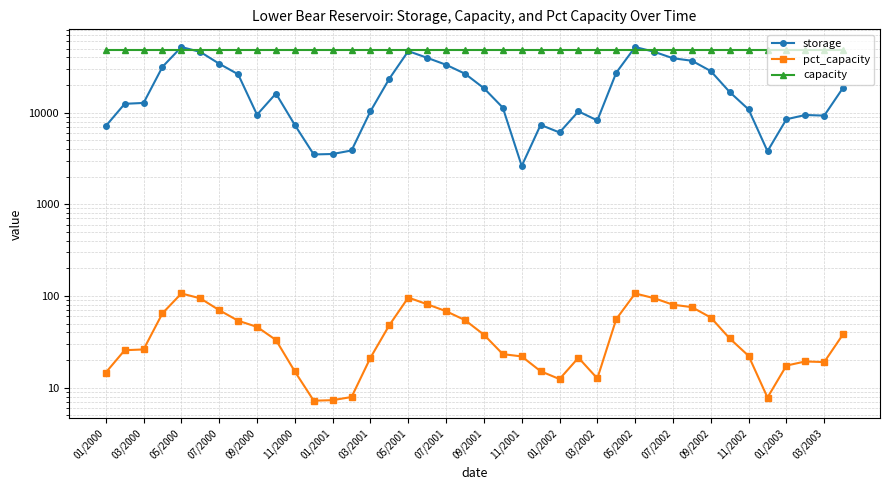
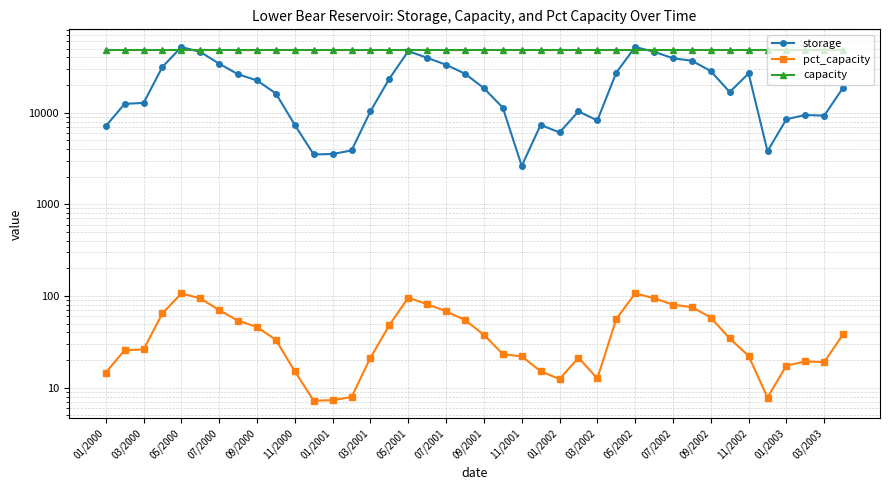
  {
    "storage": {
      "01/2000": 7000,
      "03/2000": 13000,
      "07/2000": 34000,
-     "09/2000": 9000,
+     "09/2000": 22000,
      "11/2000": 7000,
      "01/2001": 3500,
      "03/2001": 10000,
      "07/2001": 33000,
      "09/2001": 18000,
      "11/2001": 2600,
      "01/2002": 6000,
      "03/2002": 8000,
      "07/2002": 39000,
      "09/2002": 28000,
-     "11/2002": 11000,
+     "11/2002": 27000,
      "01/2003": 8000,
      "03/2003": 9000
    },
    "pct_capacity": {
      "01/2000": 15,
      "03/2000": 26,
      "05/2000": 110,
      "07/2000": 70,
      "09/2000": 50,
      "11/2000": 15,
      "01/2001": 7,
      "03/2001": 21,
      "05/2001": 100,
      "07/2001": 70,
      "09/2001": 38,
      "11/2001": 22,
      "01/2002": 12,
      "03/2002": 13,
      "05/2002": 110,
      "07/2002": 80,
      "09/2002": 60,
      "11/2002": 22,
      "01/2003": 17,
      "03/2003": 19
    },
    "capacity": {
      "01/2000": 50000,
      "03/2000": 50000,
      "07/2000": 50000,
      "09/2000": 50000,
      "11/2000": 50000,
      "01/2001": 50000,
      "03/2001": 50000,
      "07/2001": 50000,
      "09/2001": 50000,
      "11/2001": 50000,
      "01/2002": 50000,
      "03/2002": 50000,
      "07/2002": 50000,
      "09/2002": 50000,
      "11/2002": 50000
    }
  }
